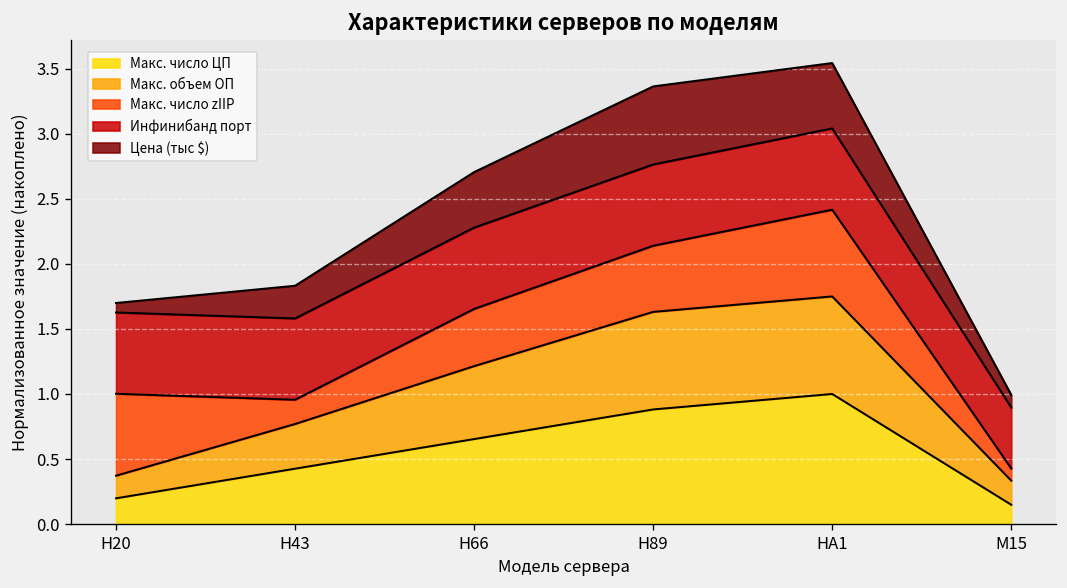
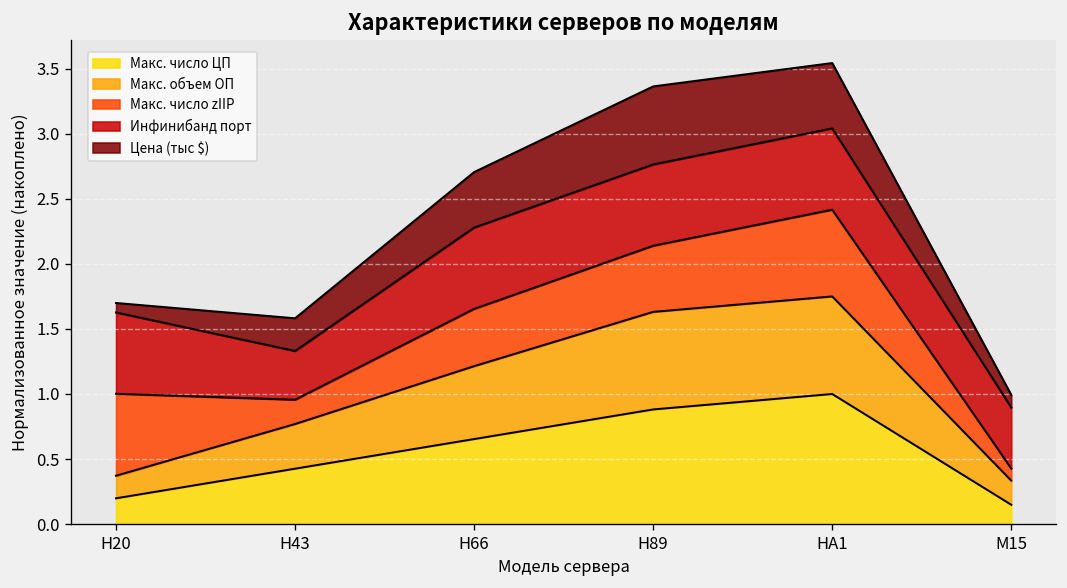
  {
    "Макс. число zIIP": {
      "H20": 0.63,
      "H43": 0.19,
      "H66": 0.44,
      "H89": 0.51,
      "HA1": 0.67,
      "M15": 0.09
    },
    "Инфинибанд порт": {
      "H20": 0.63,
-     "H43": 0.63,
+     "H43": 0.37,
      "H66": 0.63,
      "H89": 0.63,
      "HA1": 0.63,
      "M15": 0.47
    },
    "Цена (тыс $)": {
      "H20": 0.07,
      "H43": 0.25,
      "H66": 0.43,
      "H89": 0.60,
      "HA1": 0.50,
      "M15": 0.10
    }
  }
